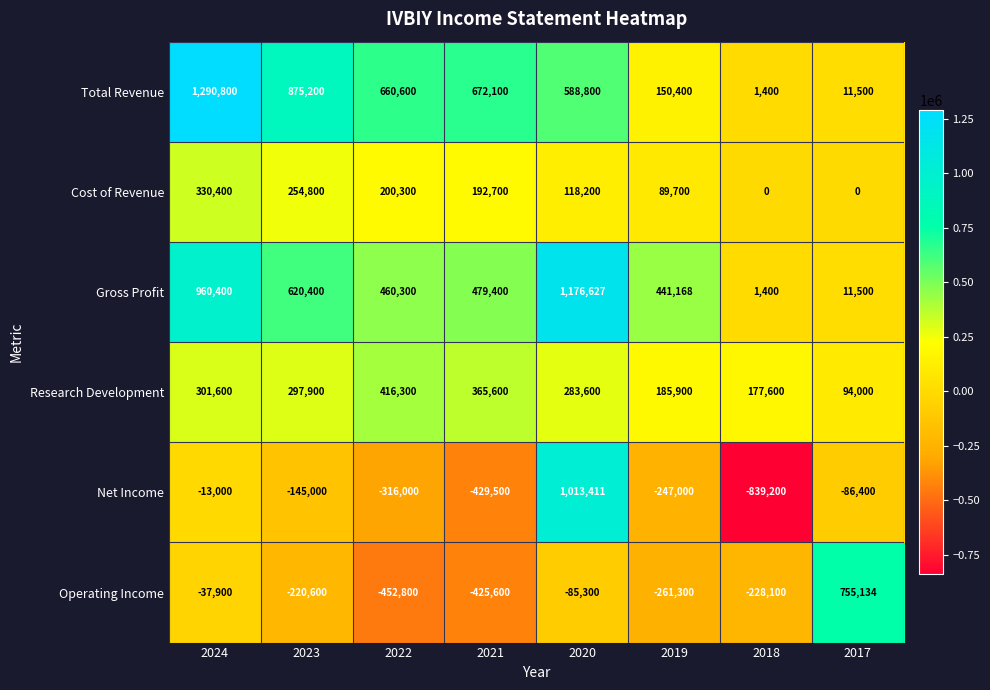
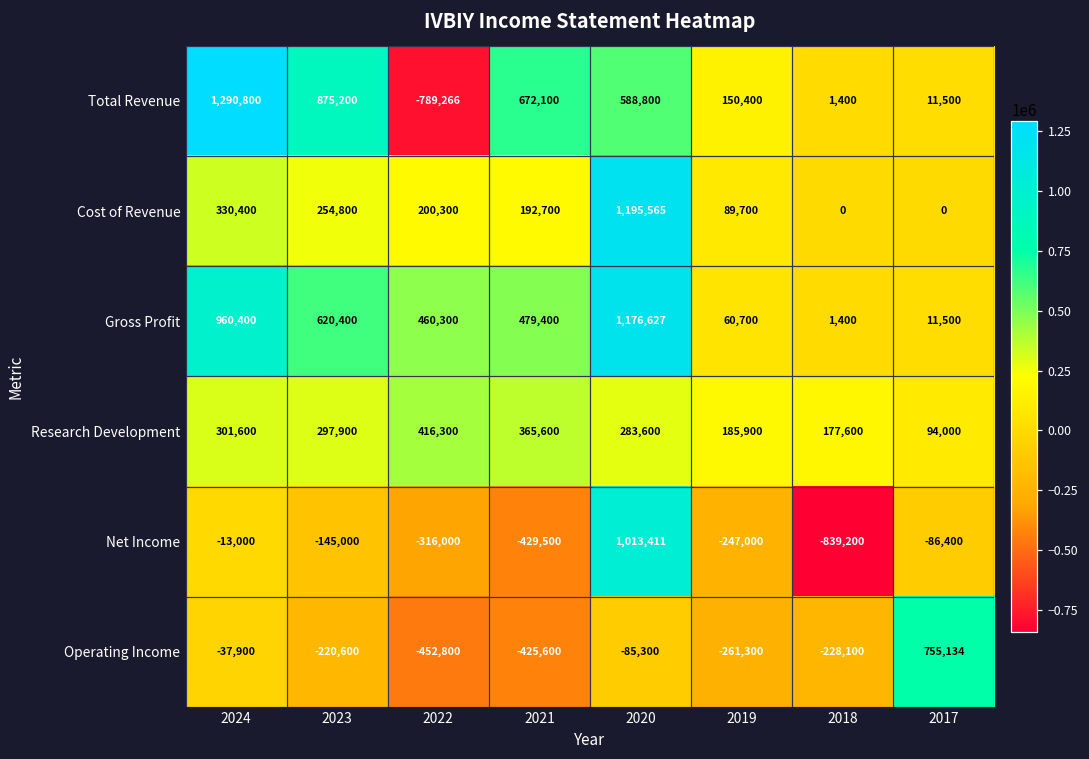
  {
    "Total Revenue": {
      "2024": "1,290,800",
      "2023": "875,200",
-     "2022": "660,600",
+     "2022": "-789,266",
      "2021": "672,100",
      "2020": "588,800",
      "2019": "150,400",
      "2018": "1,400",
      "2017": "11,500"
    },
    "Cost of Revenue": {
      "2024": "330,400",
      "2023": "254,800",
      "2022": "200,300",
      "2021": "192,700",
-     "2020": "118,200",
+     "2020": "1,195,565",
      "2019": "89,700",
      "2018": "0",
      "2017": "0"
    },
    "Gross Profit": {
      "2024": "960,400",
      "2023": "620,400",
      "2022": "460,300",
      "2021": "479,400",
      "2020": "1,176,627",
-     "2019": "441,168",
+     "2019": "60,700",
      "2018": "1,400",
      "2017": "11,500"
    },
    "Research Development": {
      "2024": "301,600",
      "2023": "297,900",
      "2022": "416,300",
      "2021": "365,600",
      "2020": "283,600",
      "2019": "185,900",
      "2018": "177,600",
      "2017": "94,000"
    },
    "Net Income": {
      "2024": "-13,000",
      "2023": "-145,000",
      "2022": "-316,000",
      "2021": "-429,500",
      "2020": "1,013,411",
      "2019": "-247,000",
      "2018": "-839,200",
      "2017": "-86,400"
    },
    "Operating Income": {
      "2024": "-37,900",
      "2023": "-220,600",
      "2022": "-452,800",
      "2021": "-425,600",
      "2020": "-85,300",
      "2019": "-261,300",
      "2018": "-228,100",
      "2017": "755,134"
    }
  }
